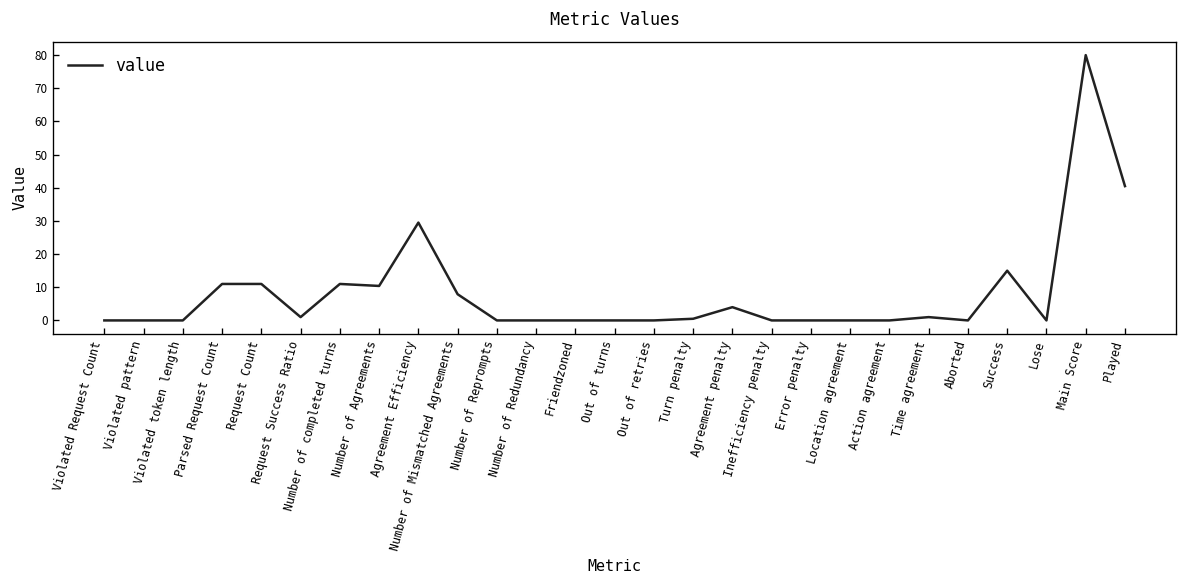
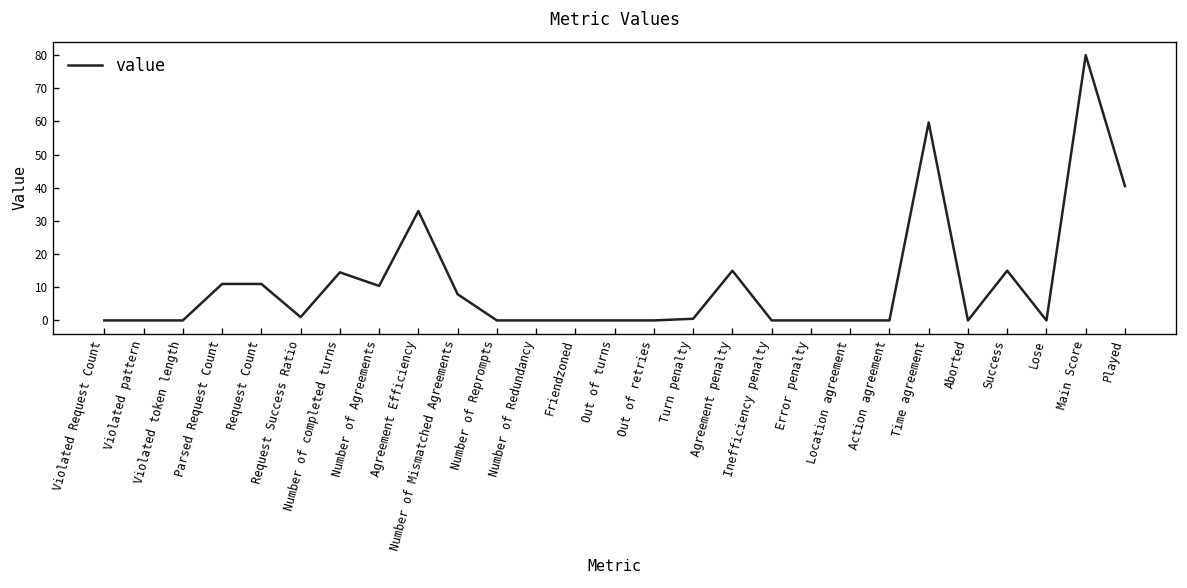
  {
    "Violated Request Count": 0,
    "Violated pattern": 0,
    "Violated token length": 0,
    "Parsed Request Count": 11,
    "Request Count": 11,
    "Request Success Ratio": 1,
-   "Number of completed turns": 11,
+   "Number of completed turns": 15,
    "Number of Agreements": 10,
-   "Agreement Efficiency": 30,
+   "Agreement Efficiency": 33,
    "Number of Mismatched Agreements": 8,
    "Number of Reprompts": 0,
    "Number of Redundancy": 0,
    "Friendzoned": 0,
    "Out of turns": 0,
    "Out of retries": 0,
    "Turn penalty": 1,
-   "Agreement penalty": 4,
+   "Agreement penalty": 15,
    "Inefficiency penalty": 0,
    "Error penalty": 0,
    "Location agreement": 0,
    "Action agreement": 0,
-   "Time agreement": 1,
+   "Time agreement": 60,
    "Aborted": 0,
    "Success": 15,
    "Lose": 0,
    "Main Score": 80,
    "Played": 41
  }
